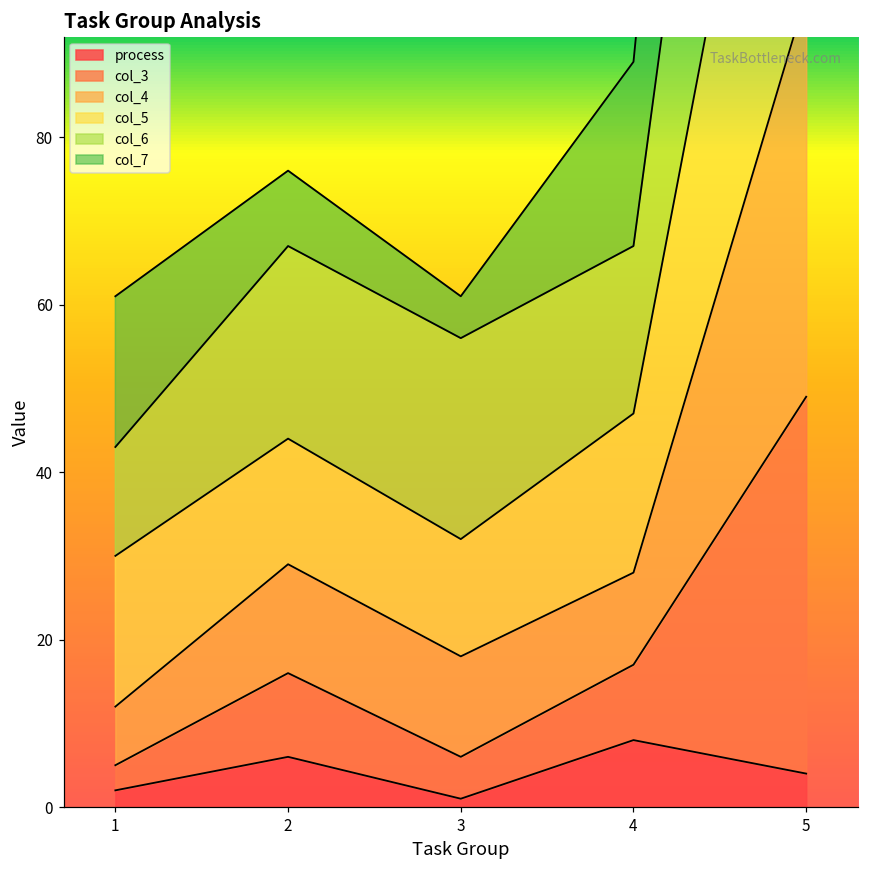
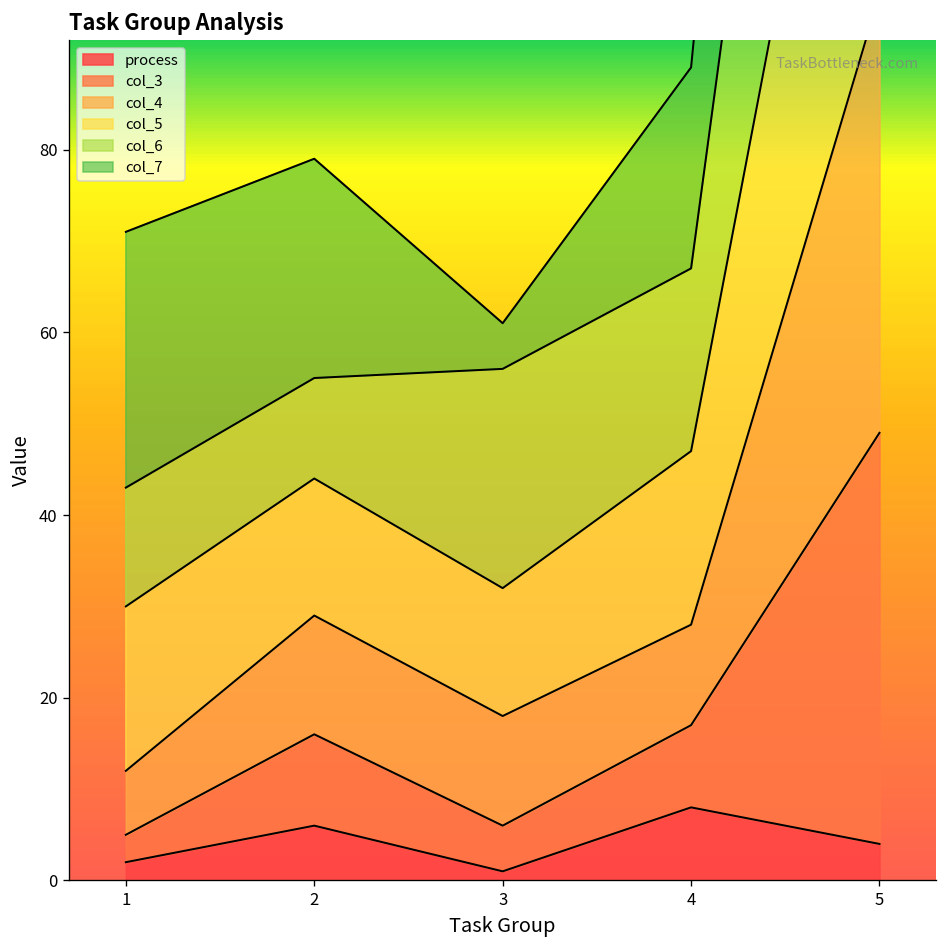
  {
    "col_6": {
      "1": 13,
-     "2": 23,
+     "2": 11,
      "3": 24,
      "4": 20
    },
    "col_7": {
-     "1": 18,
-     "2": 9,
+     "1": 28,
+     "2": 24,
      "3": 5,
      "4": 22
    }
  }
